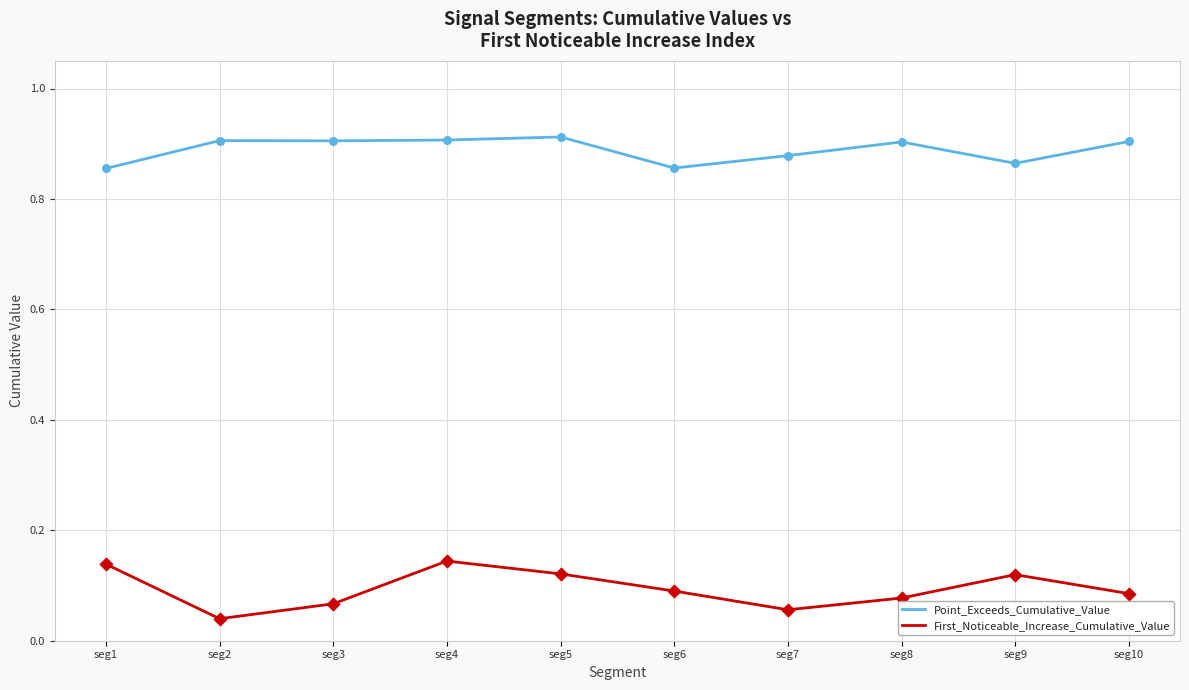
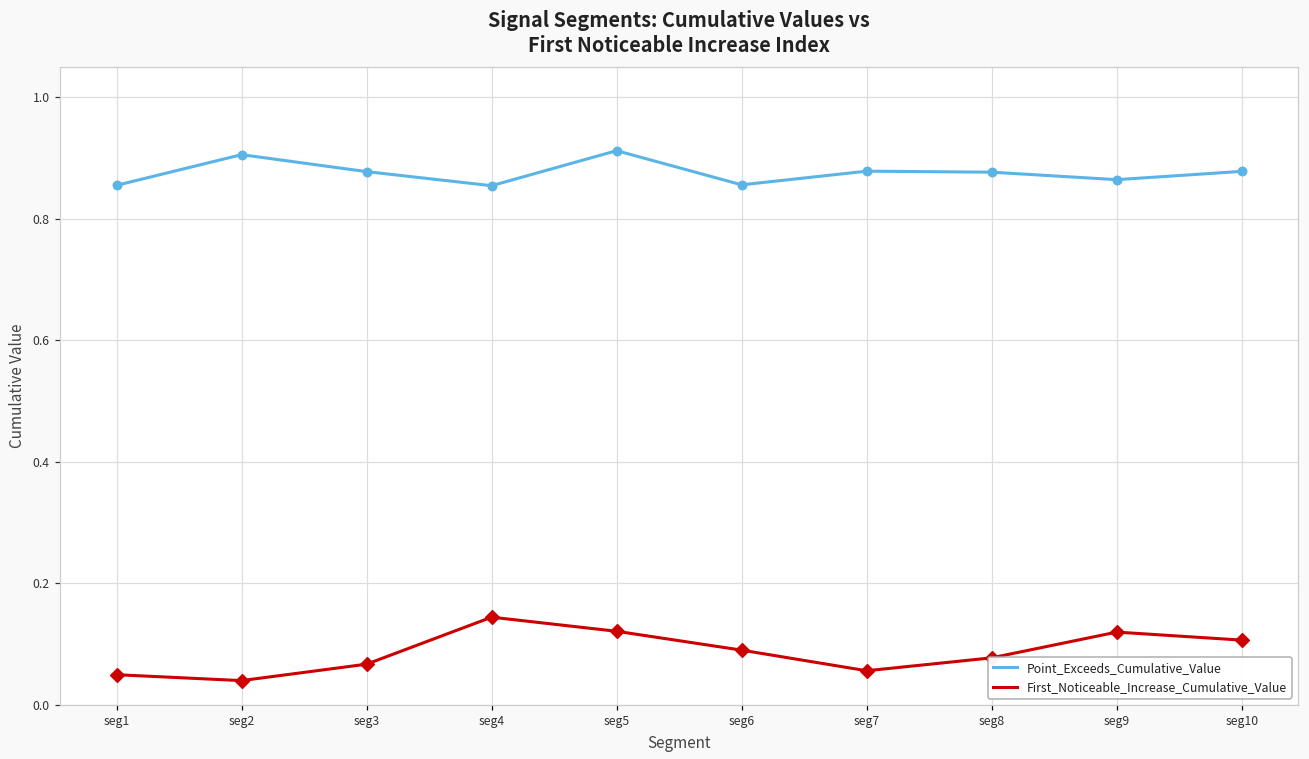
  {
    "Point_Exceeds_Cumulative_Value": {
      "seg1": 0.86,
      "seg2": 0.91,
-     "seg3": 0.91,
-     "seg4": 0.91,
+     "seg3": 0.88,
+     "seg4": 0.85,
      "seg5": 0.91,
      "seg6": 0.86,
      "seg7": 0.88,
-     "seg8": 0.90,
+     "seg8": 0.88,
      "seg9": 0.86,
-     "seg10": 0.90
+     "seg10": 0.88
    },
    "First_Noticeable_Increase_Cumulative_Value": {
-     "seg1": 0.14,
+     "seg1": 0.05,
      "seg2": 0.04,
      "seg3": 0.07,
      "seg4": 0.14,
      "seg5": 0.12,
      "seg6": 0.09,
      "seg7": 0.06,
      "seg8": 0.08,
      "seg9": 0.12,
-     "seg10": 0.09
+     "seg10": 0.11
    }
  }
